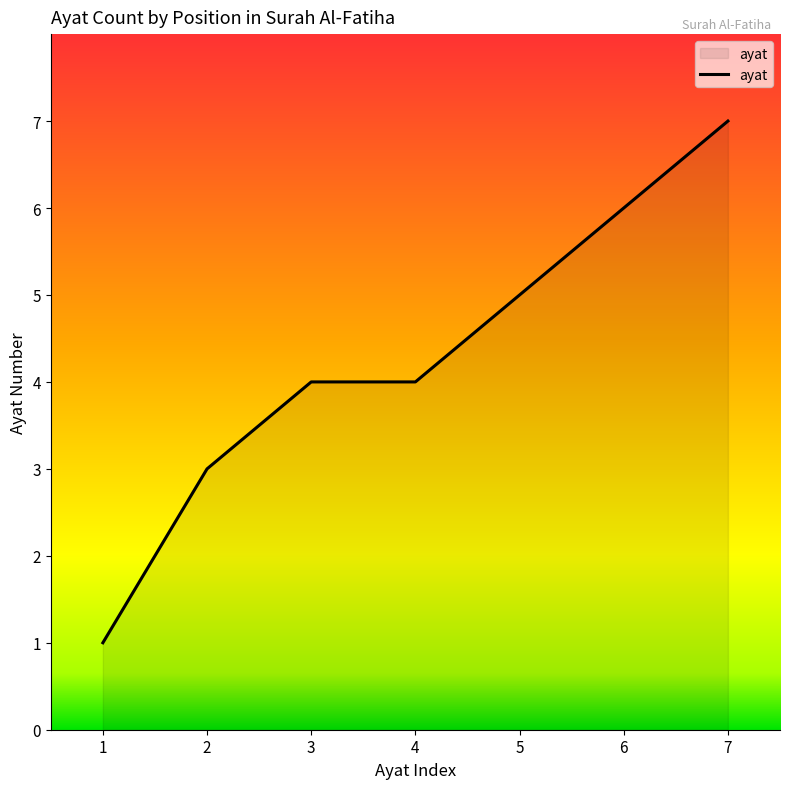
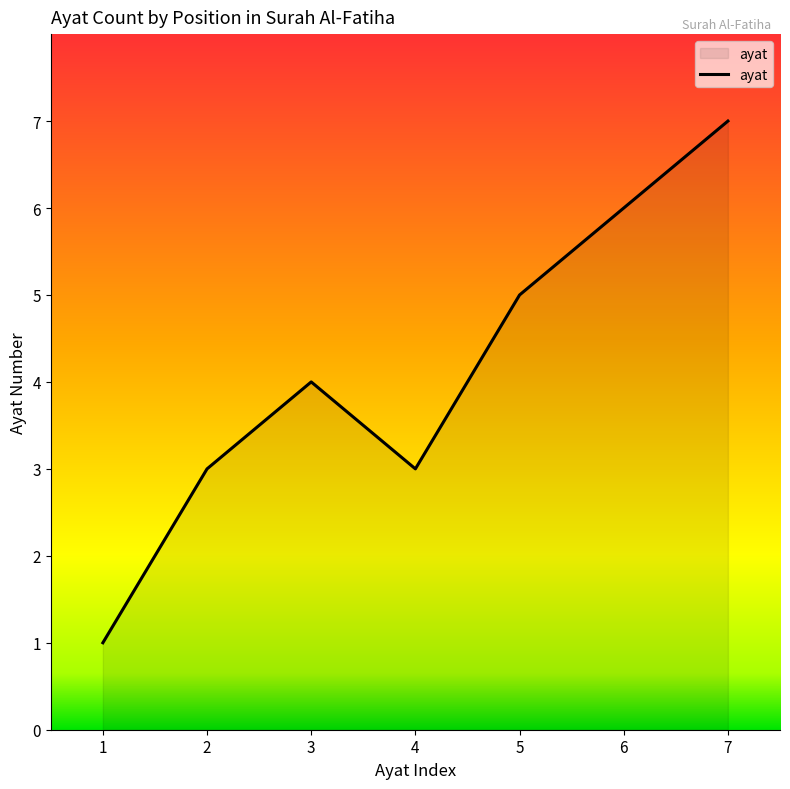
  {
    "1": 1,
    "2": 3,
    "3": 4,
-   "4": 4,
+   "4": 3,
    "5": 5,
    "6": 6,
    "7": 7
  }
